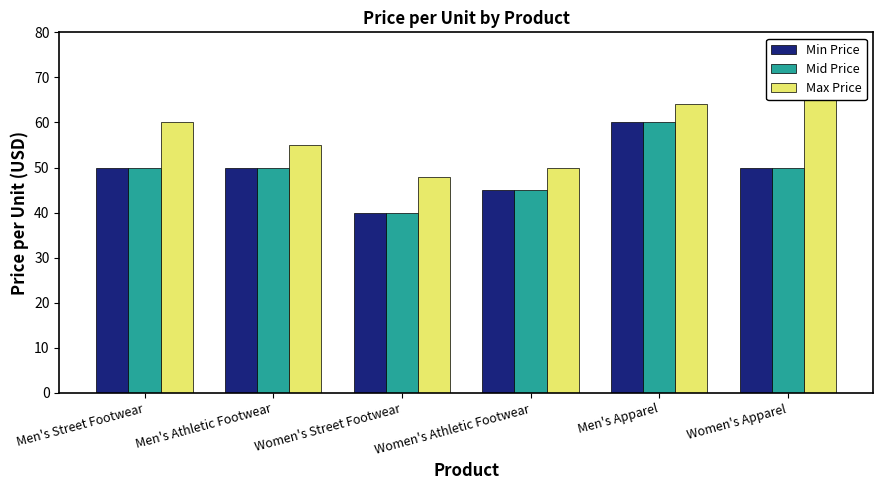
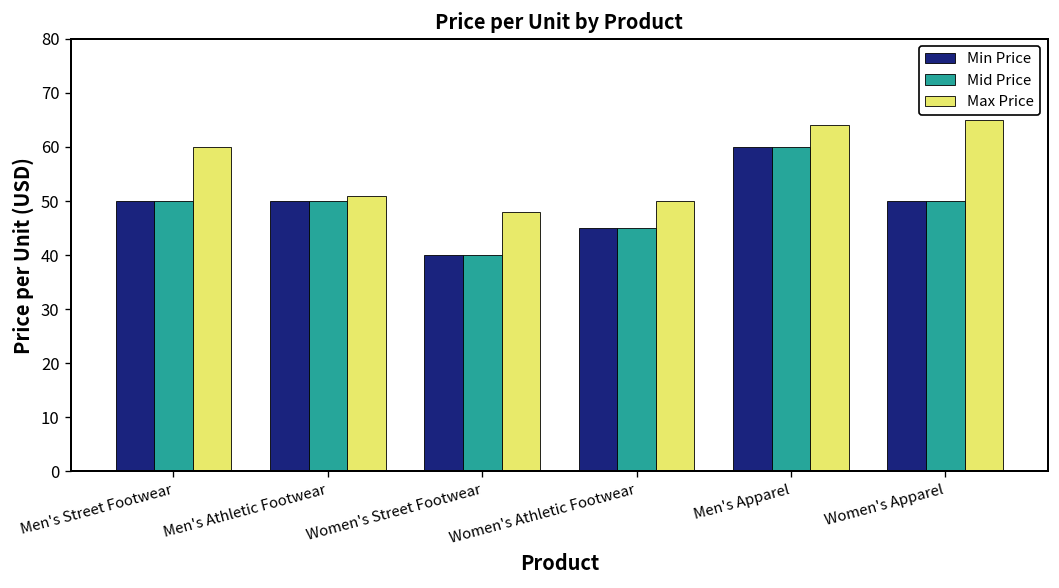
  {
    "Min Price": {
      "Men's Street Footwear": 50,
      "Men's Athletic Footwear": 50,
      "Women's Street Footwear": 40,
      "Women's Athletic Footwear": 45,
      "Men's Apparel": 60,
      "Women's Apparel": 50
    },
    "Mid Price": {
      "Men's Street Footwear": 50,
      "Men's Athletic Footwear": 50,
      "Women's Street Footwear": 40,
      "Women's Athletic Footwear": 45,
      "Men's Apparel": 60,
      "Women's Apparel": 50
    },
    "Max Price": {
      "Men's Street Footwear": 60,
-     "Men's Athletic Footwear": 55,
+     "Men's Athletic Footwear": 51,
      "Women's Street Footwear": 48,
      "Women's Athletic Footwear": 50,
      "Men's Apparel": 64
    }
  }
